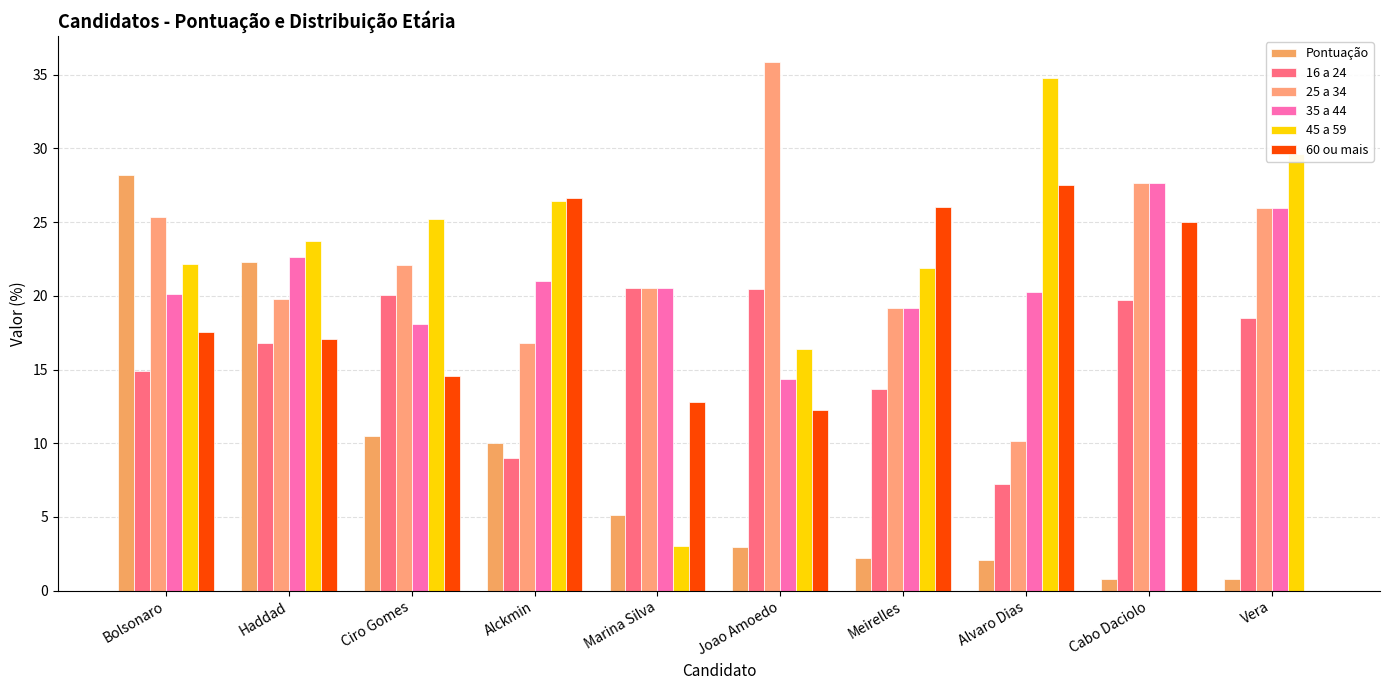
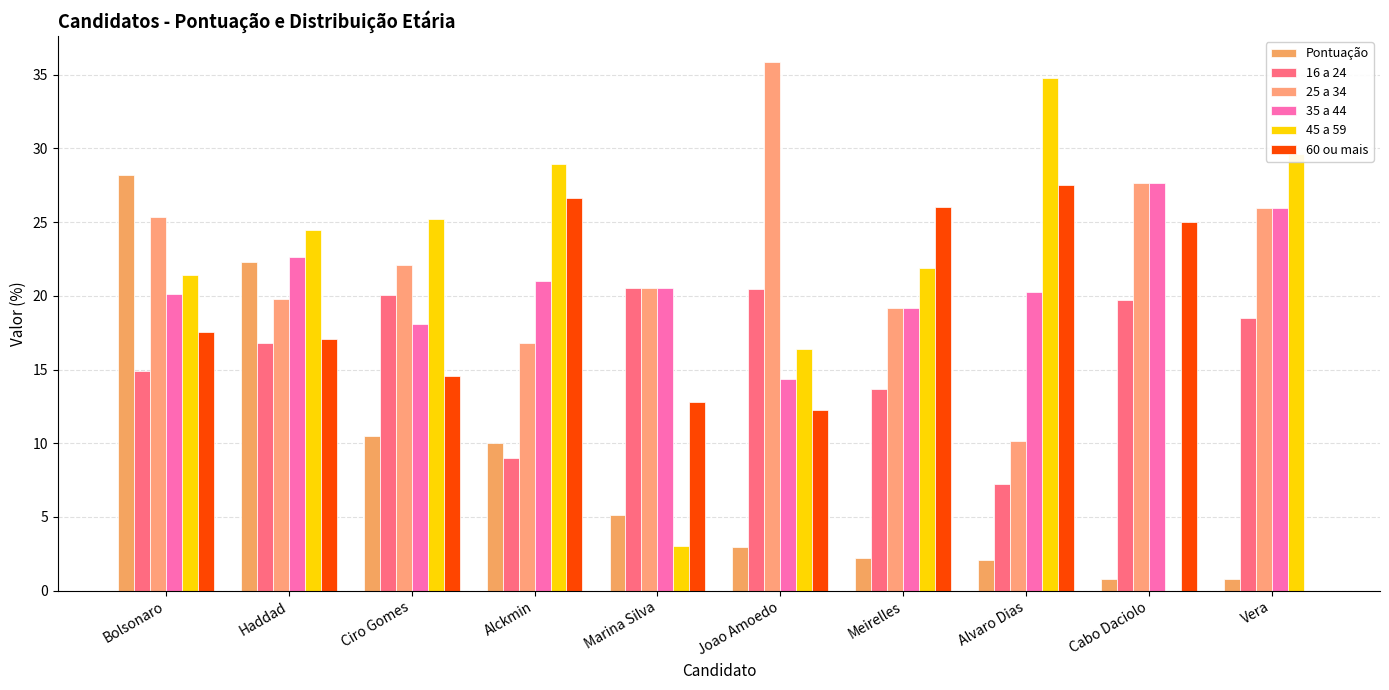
  {
    "45 a 59": {
-     "Bolsonaro": 22.1,
-     "Haddad": 23.7,
+     "Bolsonaro": 21.4,
+     "Haddad": 24.5,
      "Ciro Gomes": 25.2,
-     "Alckmin": 26.5,
+     "Alckmin": 29.0,
      "Marina Silva": 3.0,
      "Joao Amoedo": 16.4,
      "Meirelles": 21.9,
      "Alvaro Dias": 34.8,
      "Cabo Daciolo": 0.0
    },
    "60 ou mais": {
      "Bolsonaro": 17.5,
      "Haddad": 17.1,
      "Ciro Gomes": 14.5,
      "Alckmin": 26.7,
      "Marina Silva": 12.8,
      "Joao Amoedo": 12.2,
      "Meirelles": 26.0,
      "Alvaro Dias": 27.5,
      "Cabo Daciolo": 25.0,
      "Vera": 0.0
    }
  }
